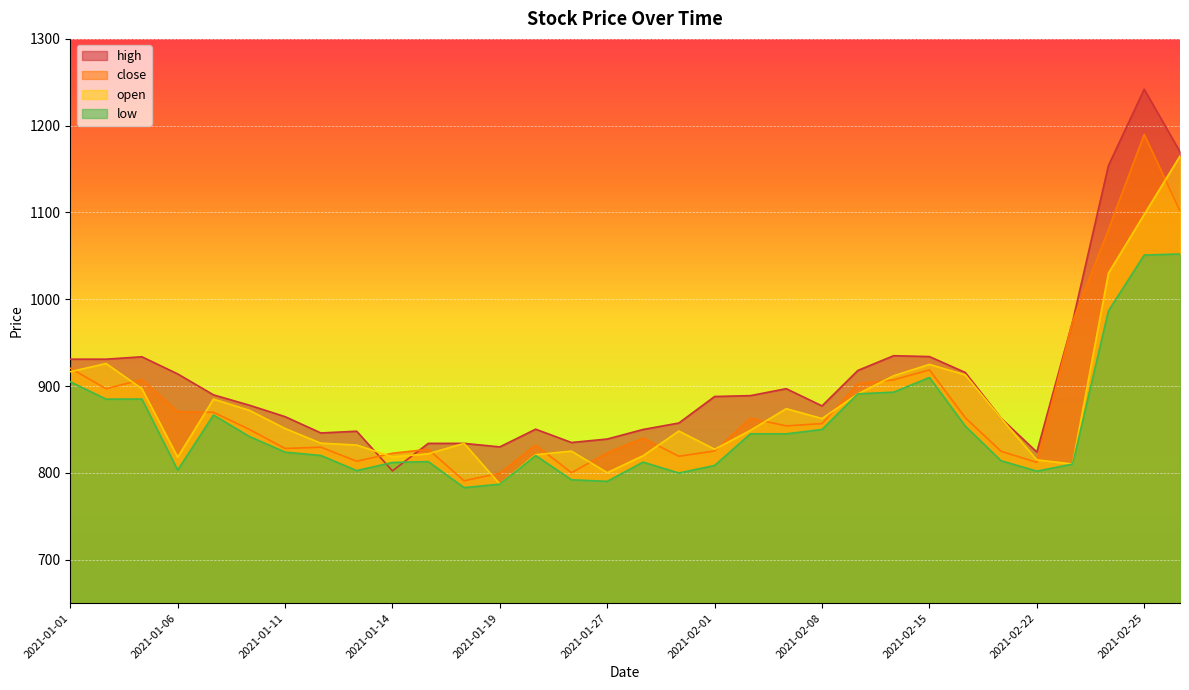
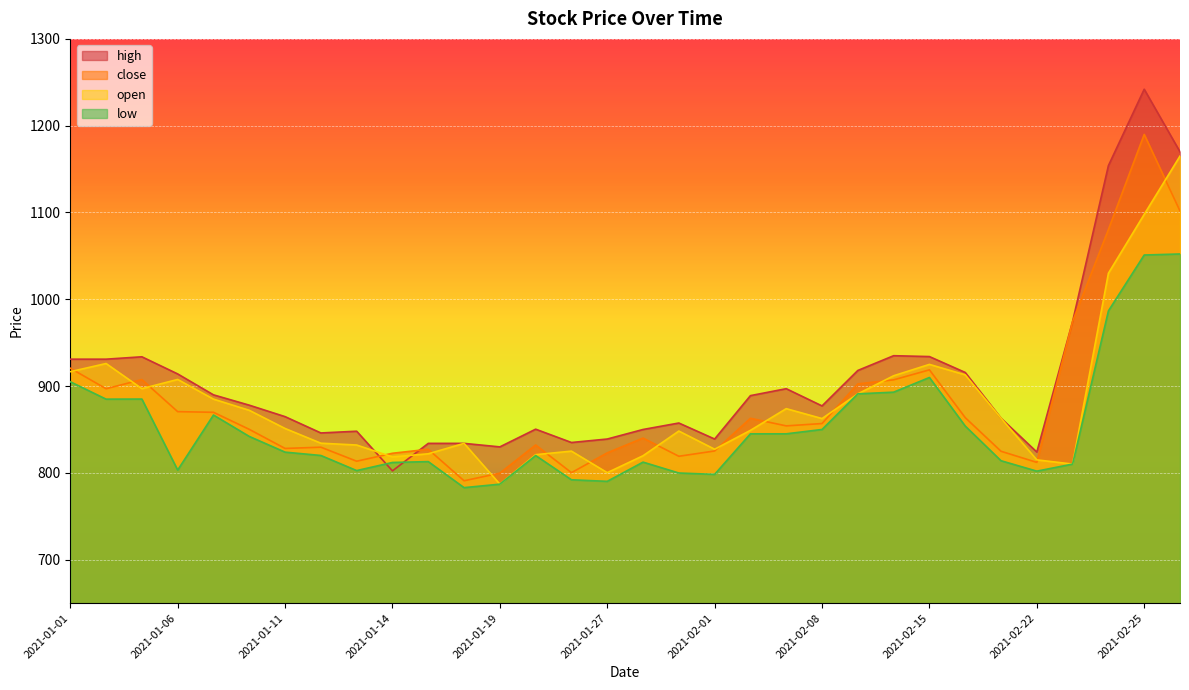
  {
    "high": {
      "2021-01-01": 930,
      "2021-01-06": 910,
      "2021-01-11": 860,
      "2021-01-14": 800,
      "2021-01-19": 830,
      "2021-01-27": 840,
-     "2021-02-01": 890,
+     "2021-02-01": 840,
      "2021-02-08": 880,
      "2021-02-15": 930,
      "2021-02-22": 820,
      "2021-02-25": 1240
    },
    "close": {
      "2021-01-01": 920,
      "2021-01-06": 870,
      "2021-01-11": 830,
      "2021-01-14": 820,
      "2021-01-19": 800,
      "2021-01-27": 820,
      "2021-02-08": 860,
      "2021-02-15": 920,
      "2021-02-25": 1190
    },
    "open": {
      "2021-01-01": 920,
-     "2021-01-06": 820,
+     "2021-01-06": 910,
      "2021-01-11": 850,
      "2021-01-14": 820,
      "2021-01-27": 800,
      "2021-02-08": 860,
      "2021-02-15": 930,
      "2021-02-25": 1100
    },
    "low": {
      "2021-01-01": 910,
      "2021-01-06": 800,
      "2021-01-11": 820,
      "2021-01-14": 810,
      "2021-01-27": 790,
-     "2021-02-01": 810,
+     "2021-02-01": 800,
      "2021-02-08": 850,
      "2021-02-15": 910,
      "2021-02-22": 800,
      "2021-02-25": 1050
    }
  }
